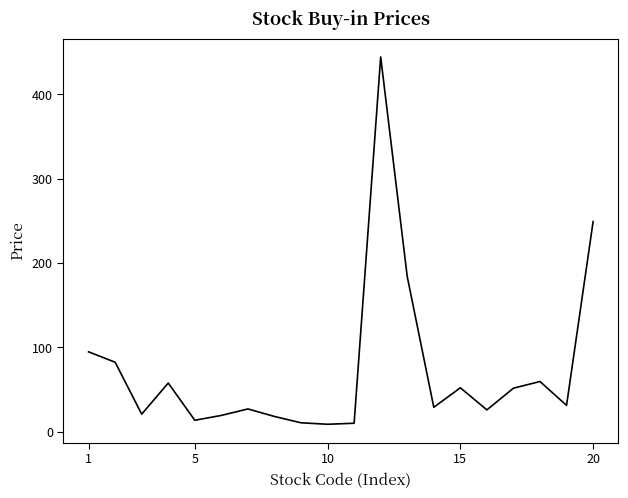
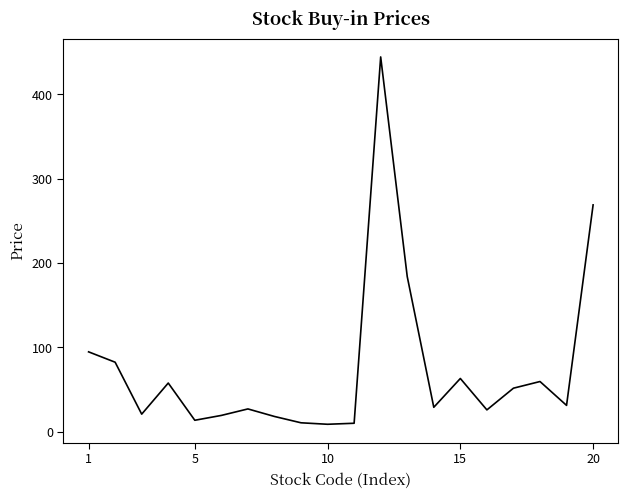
  {
    "1": 90,
    "5": 10,
    "10": 10,
-   "15": 50,
-   "20": 250
+   "15": 60,
+   "20": 270
  }
